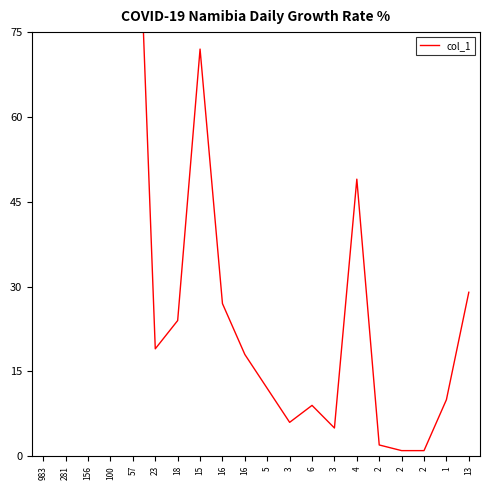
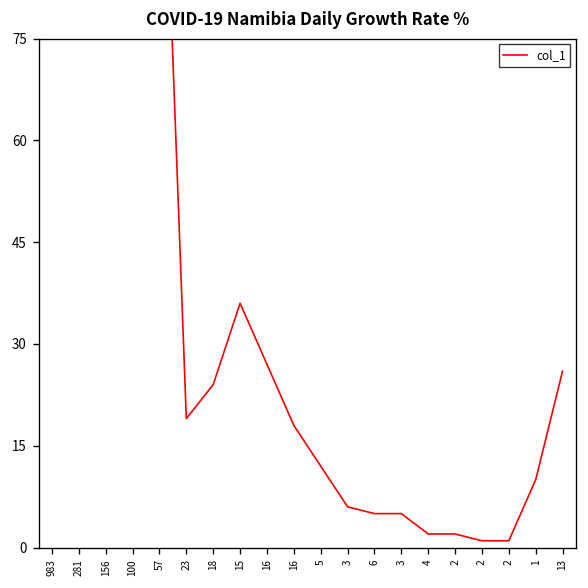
  {
    "23": 19,
    "18": 24,
-   "15": 72,
+   "15": 36,
    "5": 12,
-   "6": 9,
-   "4": 49,
+   "6": 5,
+   "4": 2,
    "1": 10,
-   "13": 29
+   "13": 26
  }
